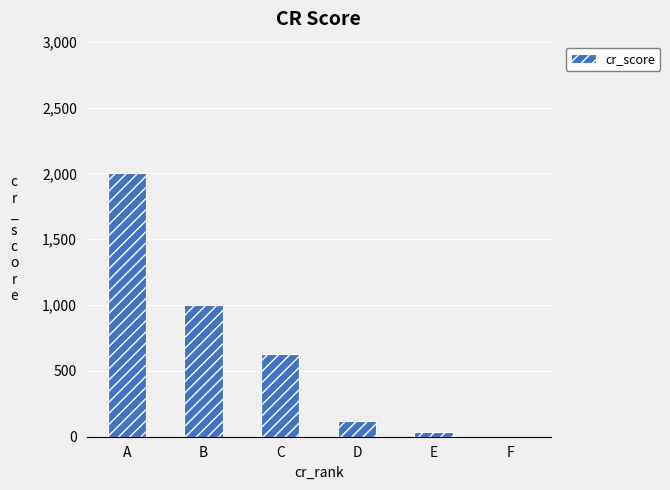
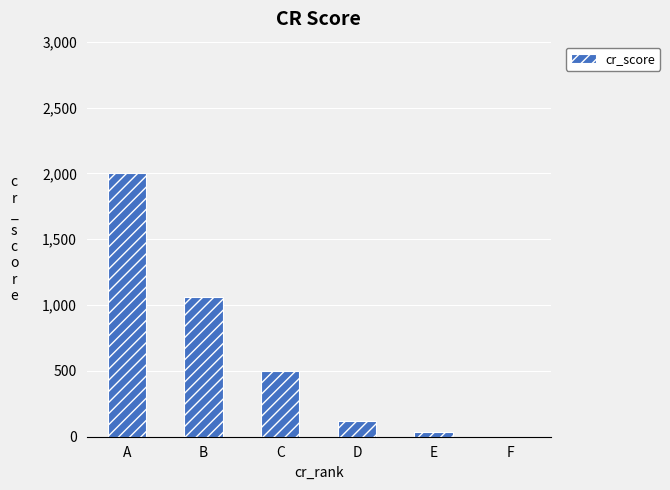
  {
    "A": "2,000",
-   "B": "1,000",
-   "C": "630",
+   "B": "1,060",
+   "C": "500",
    "D": "120",
    "E": "40",
    "F": "0"
  }
